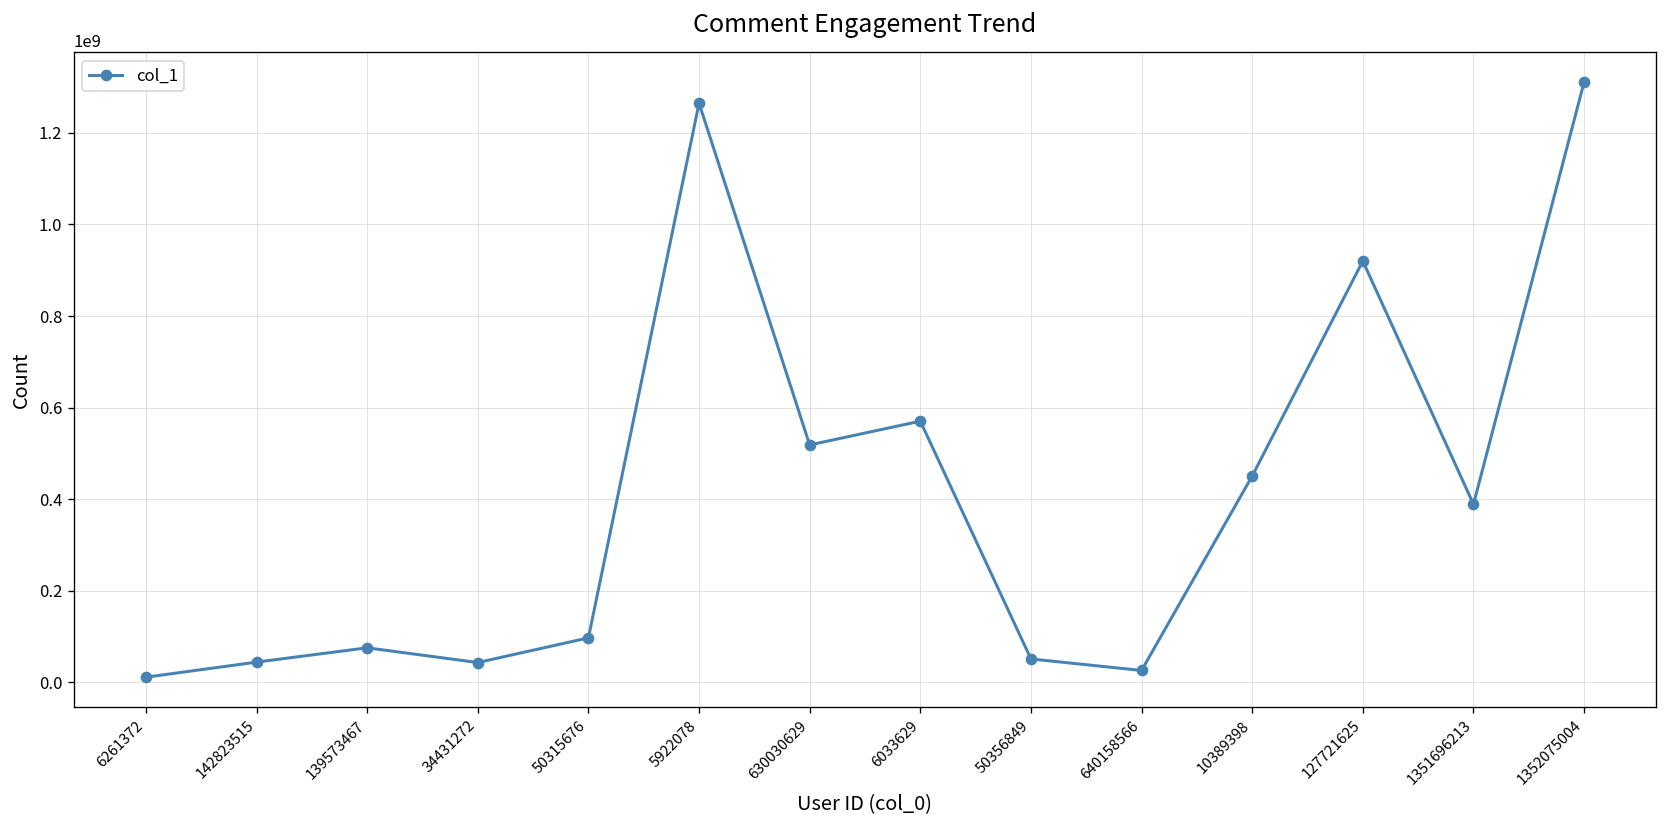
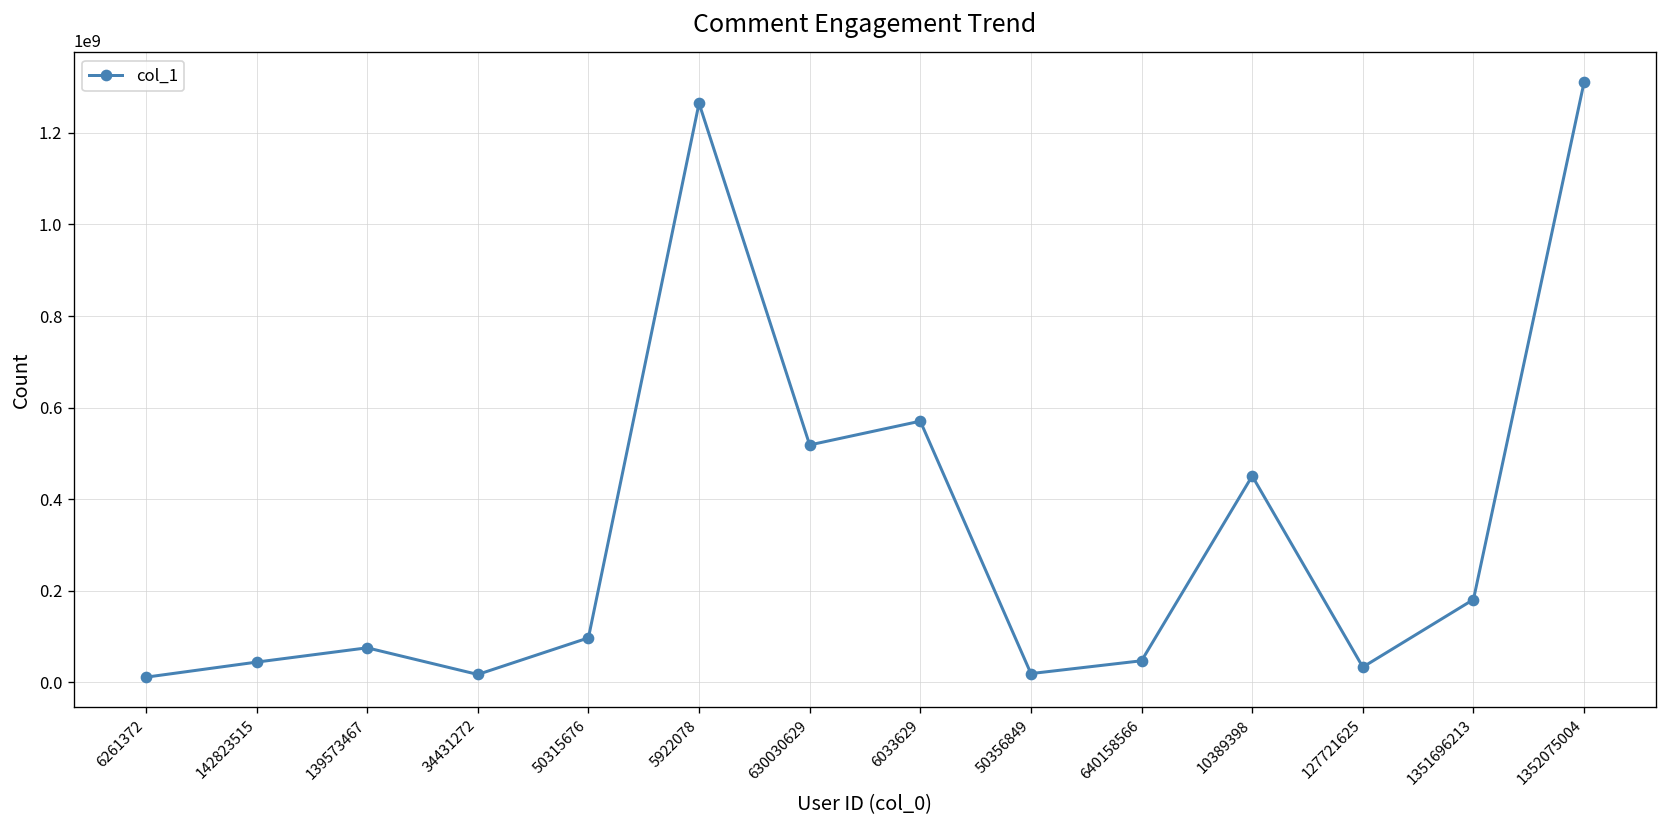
  {
    "6261372": 10000000,
    "142823515": 40000000,
    "139573467": 80000000,
-   "34431272": 40000000,
+   "34431272": 20000000,
    "50315676": 100000000,
    "5922078": 1260000000,
    "630030629": 520000000,
    "6033629": 570000000,
-   "50356849": 50000000,
-   "640158566": 30000000,
+   "50356849": 20000000,
+   "640158566": 50000000,
    "10389398": 450000000,
-   "127721625": 920000000,
-   "1351696213": 390000000,
+   "127721625": 30000000,
+   "1351696213": 180000000,
    "1352075004": 1310000000
  }
